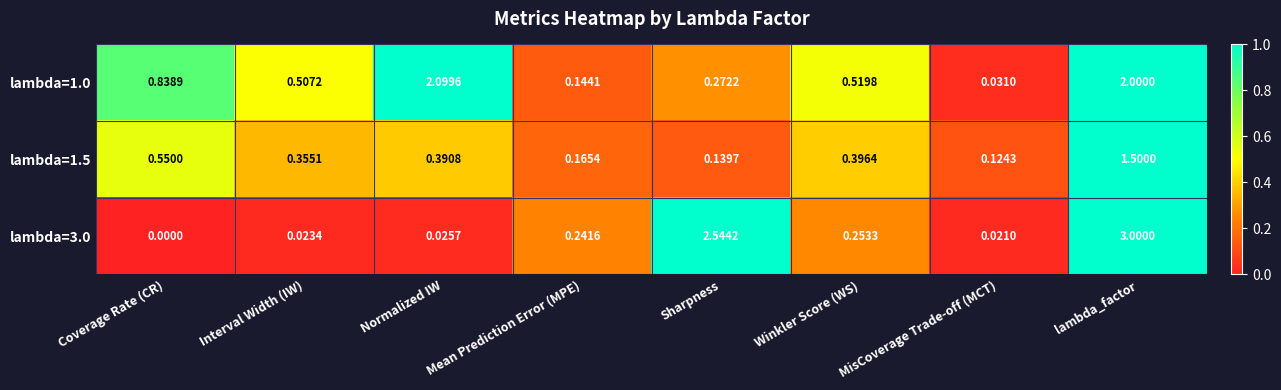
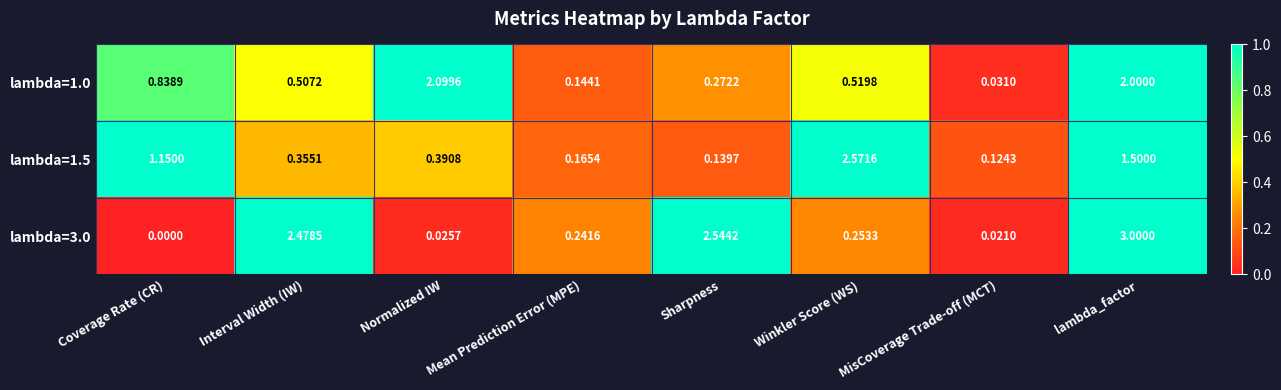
  {
    "lambda=1.0": {
      "Coverage Rate (CR)": 0.8389,
      "Interval Width (IW)": 0.5072,
      "Normalized IW": 2.0996,
      "Mean Prediction Error (MPE)": 0.1441,
      "Sharpness": 0.2722,
      "Winkler Score (WS)": 0.5198,
      "MisCoverage Trade-off (MCT)": 0.0310,
      "lambda_factor": 2.0000
    },
    "lambda=1.5": {
-     "Coverage Rate (CR)": 0.5500,
+     "Coverage Rate (CR)": 1.1500,
      "Interval Width (IW)": 0.3551,
      "Normalized IW": 0.3908,
      "Mean Prediction Error (MPE)": 0.1654,
      "Sharpness": 0.1397,
-     "Winkler Score (WS)": 0.3964,
+     "Winkler Score (WS)": 2.5716,
      "MisCoverage Trade-off (MCT)": 0.1243,
      "lambda_factor": 1.5000
    },
    "lambda=3.0": {
      "Coverage Rate (CR)": 0.0000,
-     "Interval Width (IW)": 0.0234,
+     "Interval Width (IW)": 2.4785,
      "Normalized IW": 0.0257,
      "Mean Prediction Error (MPE)": 0.2416,
      "Sharpness": 2.5442,
      "Winkler Score (WS)": 0.2533,
      "MisCoverage Trade-off (MCT)": 0.0210,
      "lambda_factor": 3.0000
    }
  }
